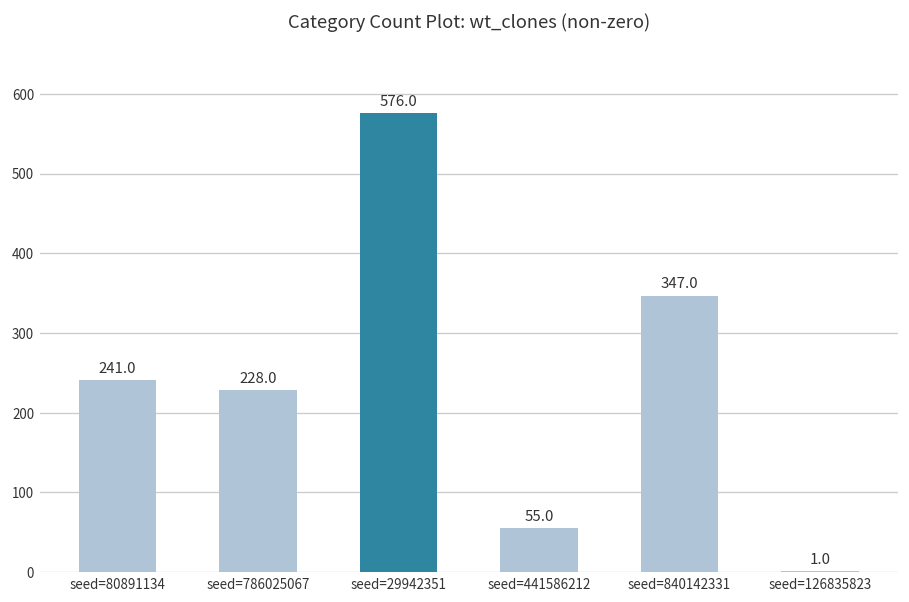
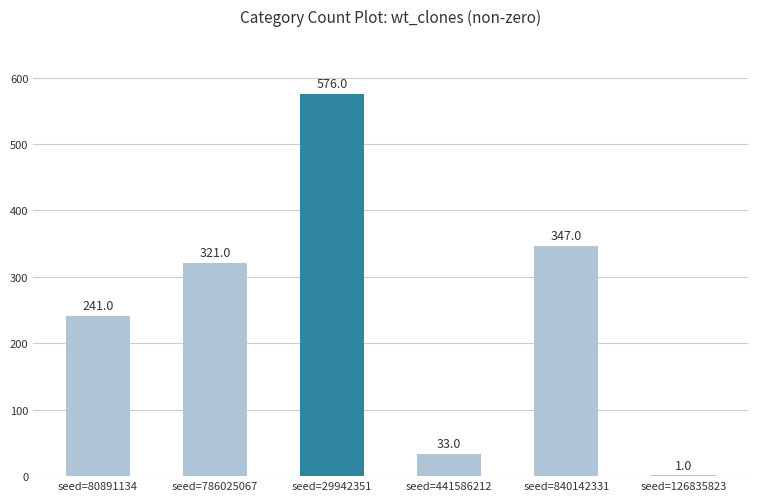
  {
    "seed=80891134": 241.0,
-   "seed=786025067": 228.0,
+   "seed=786025067": 321.0,
    "seed=29942351": 576.0,
-   "seed=441586212": 55.0,
+   "seed=441586212": 33.0,
    "seed=840142331": 347.0,
    "seed=126835823": 1.0
  }
